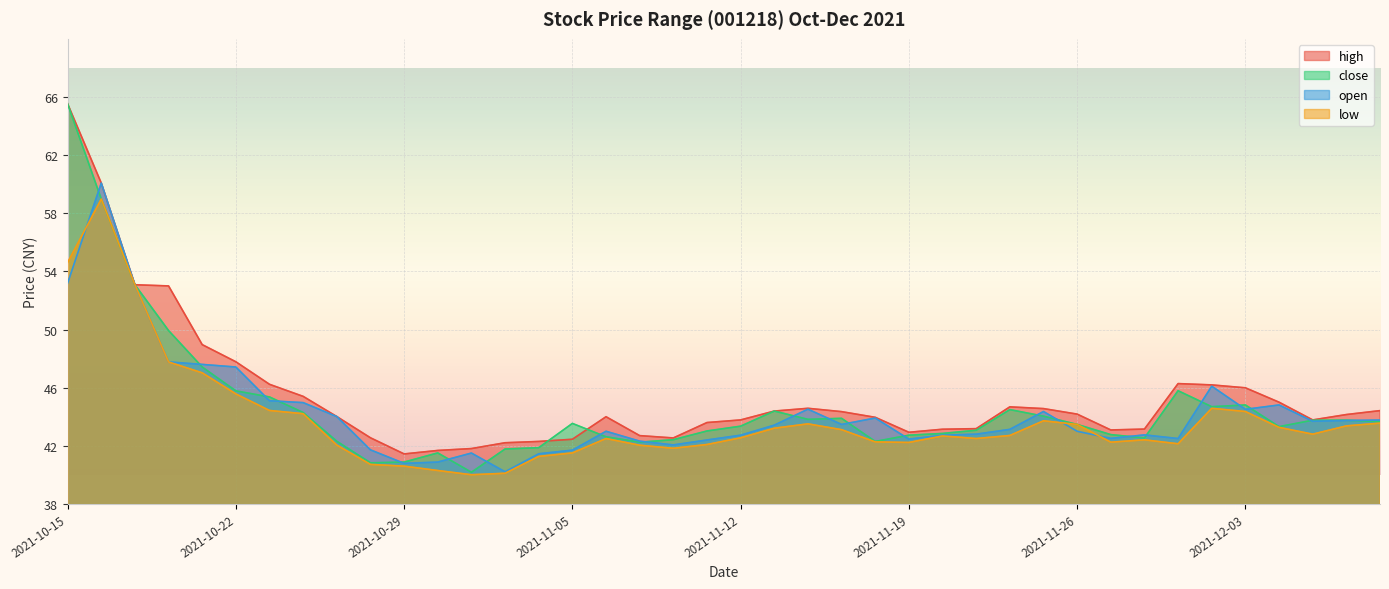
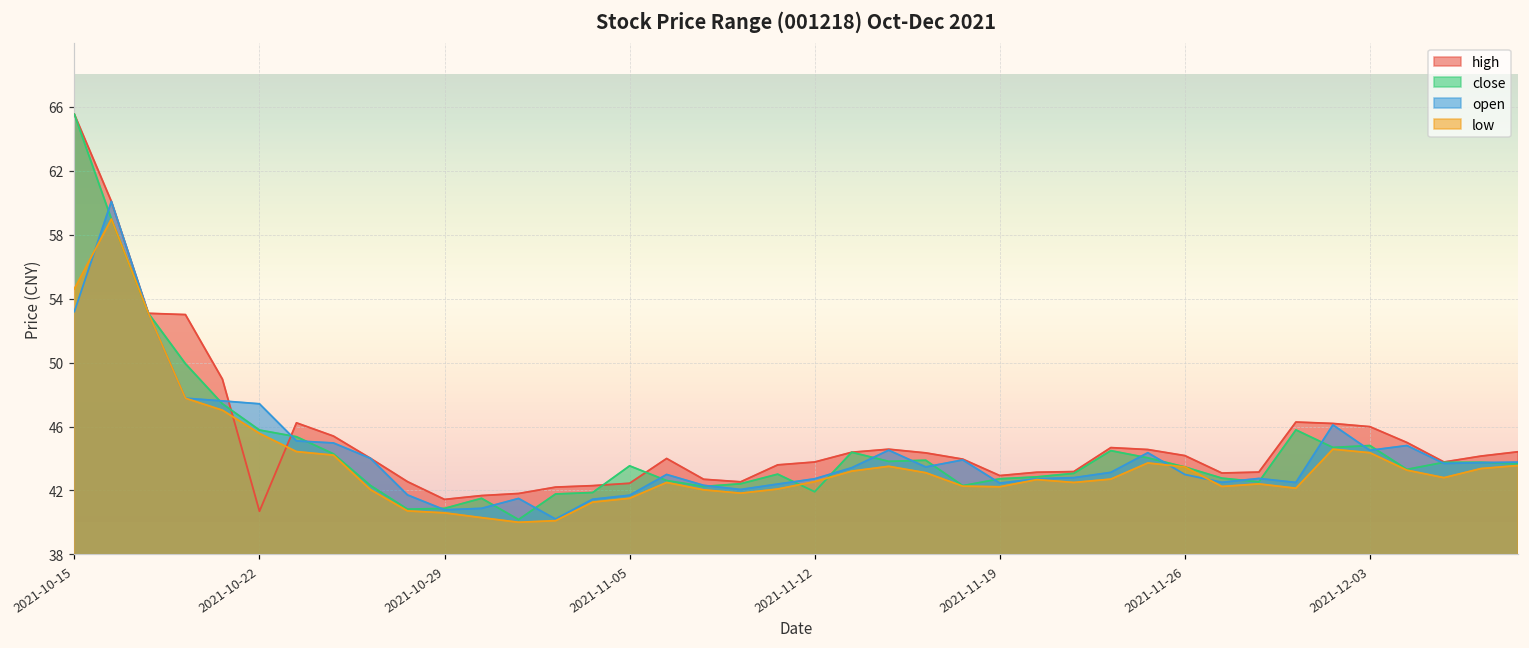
  {
    "high": {
-     "2021-10-22": 47.8,
+     "2021-10-22": 40.7,
      "2021-10-29": 41.4,
      "2021-11-05": 42.5,
      "2021-11-12": 43.8,
      "2021-11-19": 42.9,
      "2021-11-26": 44.2,
      "2021-12-03": 46.0
    },
    "close": {
      "2021-10-22": 45.8,
      "2021-11-05": 43.5,
-     "2021-11-12": 43.4,
+     "2021-11-12": 41.9,
      "2021-11-19": 42.7,
      "2021-12-03": 44.8
    },
    "open": {
      "2021-10-15": 53.2,
      "2021-10-22": 47.4,
      "2021-11-05": 41.7,
      "2021-11-12": 42.7,
      "2021-11-19": 42.5,
      "2021-11-26": 43.0
    },
    "low": {
      "2021-10-15": 54.6,
      "2021-10-22": 45.6,
      "2021-10-29": 40.6,
      "2021-11-05": 41.5,
      "2021-11-12": 42.6,
      "2021-11-19": 42.2
    }
  }
